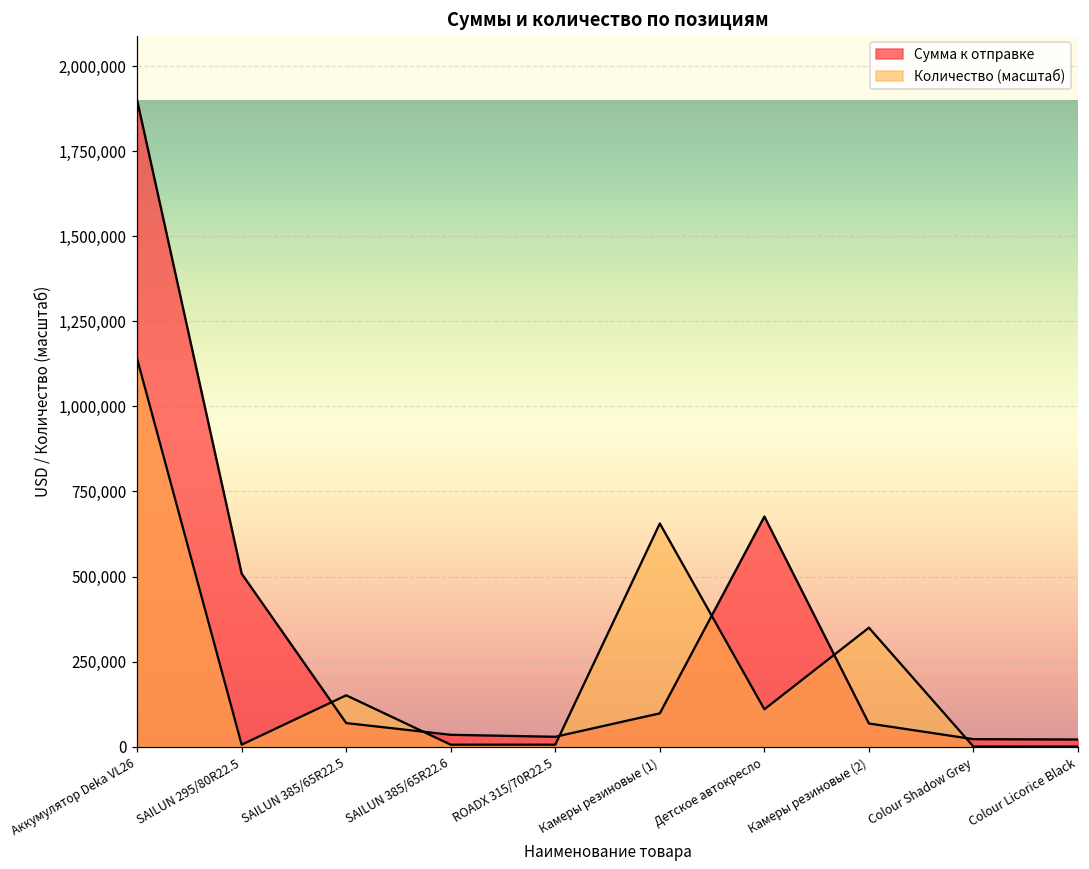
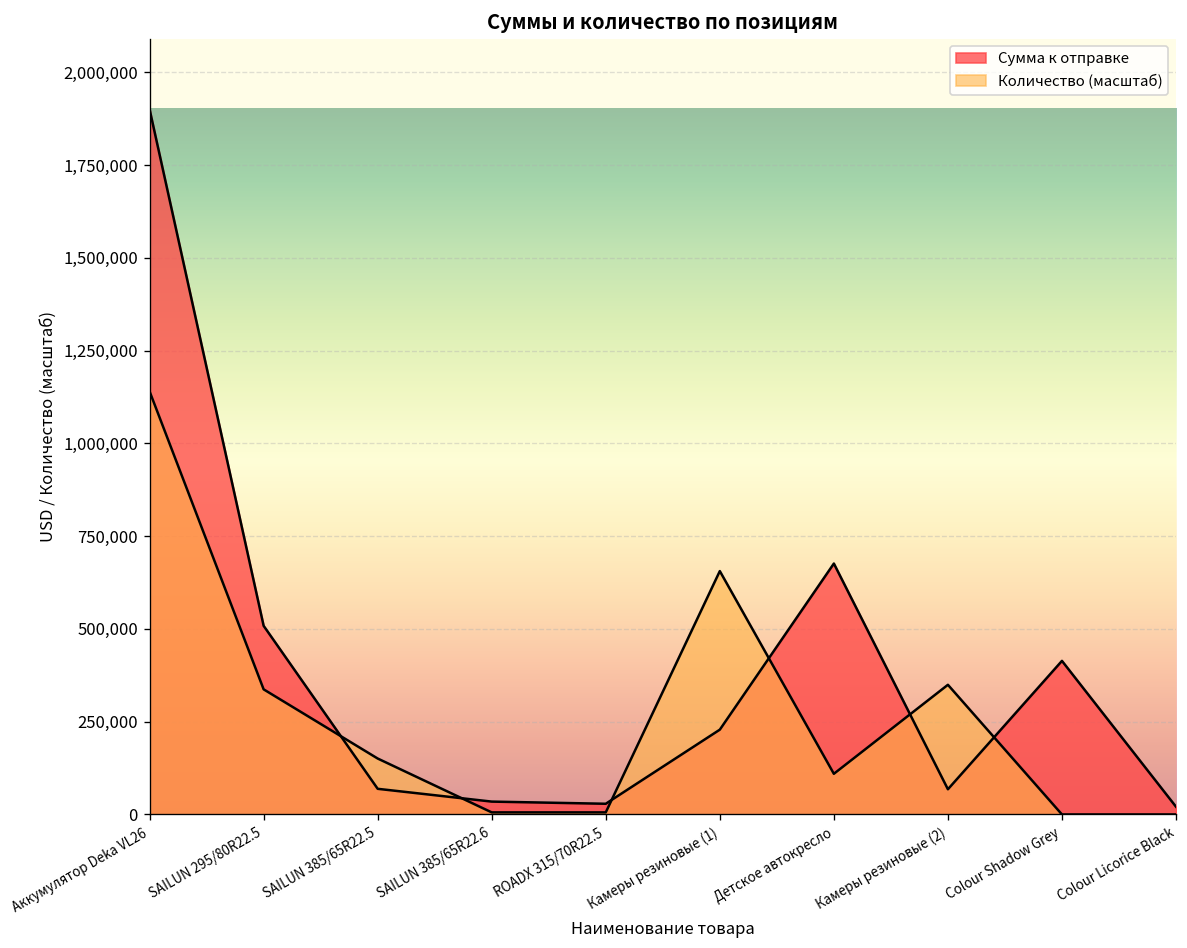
  {
    "Сумма к отправке": {
      "Аккумулятор Deka VL26": "1,900,000",
      "SAILUN 295/80R22.5": "510,000",
      "SAILUN 385/65R22.5": "70,000",
      "SAILUN 385/65R22.6": "30,000",
      "ROADX 315/70R22.5": "30,000",
-     "Камеры резиновые (1)": "100,000",
+     "Камеры резиновые (1)": "230,000",
      "Детское автокресло": "680,000",
      "Камеры резиновые (2)": "70,000",
-     "Colour Shadow Grey": "20,000",
+     "Colour Shadow Grey": "410,000",
      "Colour Licorice Black": "20,000"
    },
    "Количество (масштаб)": {
      "Аккумулятор Deka VL26": "1,140,000",
-     "SAILUN 295/80R22.5": "10,000",
+     "SAILUN 295/80R22.5": "340,000",
      "SAILUN 385/65R22.5": "150,000",
      "SAILUN 385/65R22.6": "10,000",
      "ROADX 315/70R22.5": "10,000",
      "Камеры резиновые (1)": "660,000",
      "Детское автокресло": "110,000",
      "Камеры резиновые (2)": "350,000",
      "Colour Shadow Grey": "0",
      "Colour Licorice Black": "0"
    }
  }
